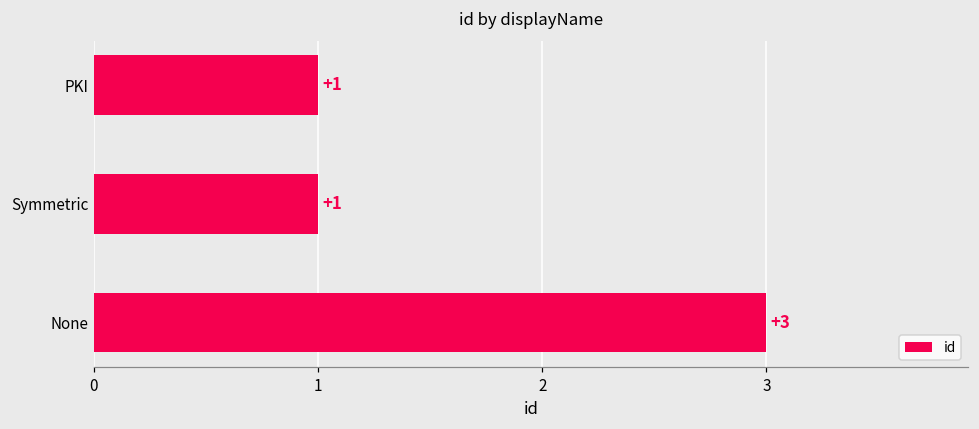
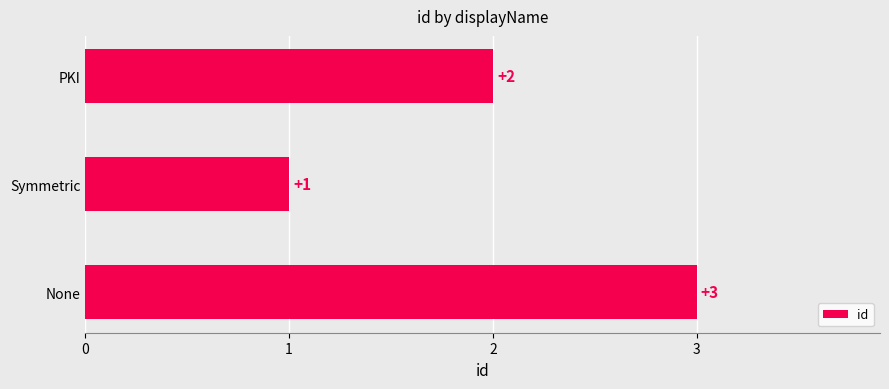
  {
-   "PKI": "+1",
+   "PKI": "+2",
    "Symmetric": "+1",
    "None": "+3"
  }
